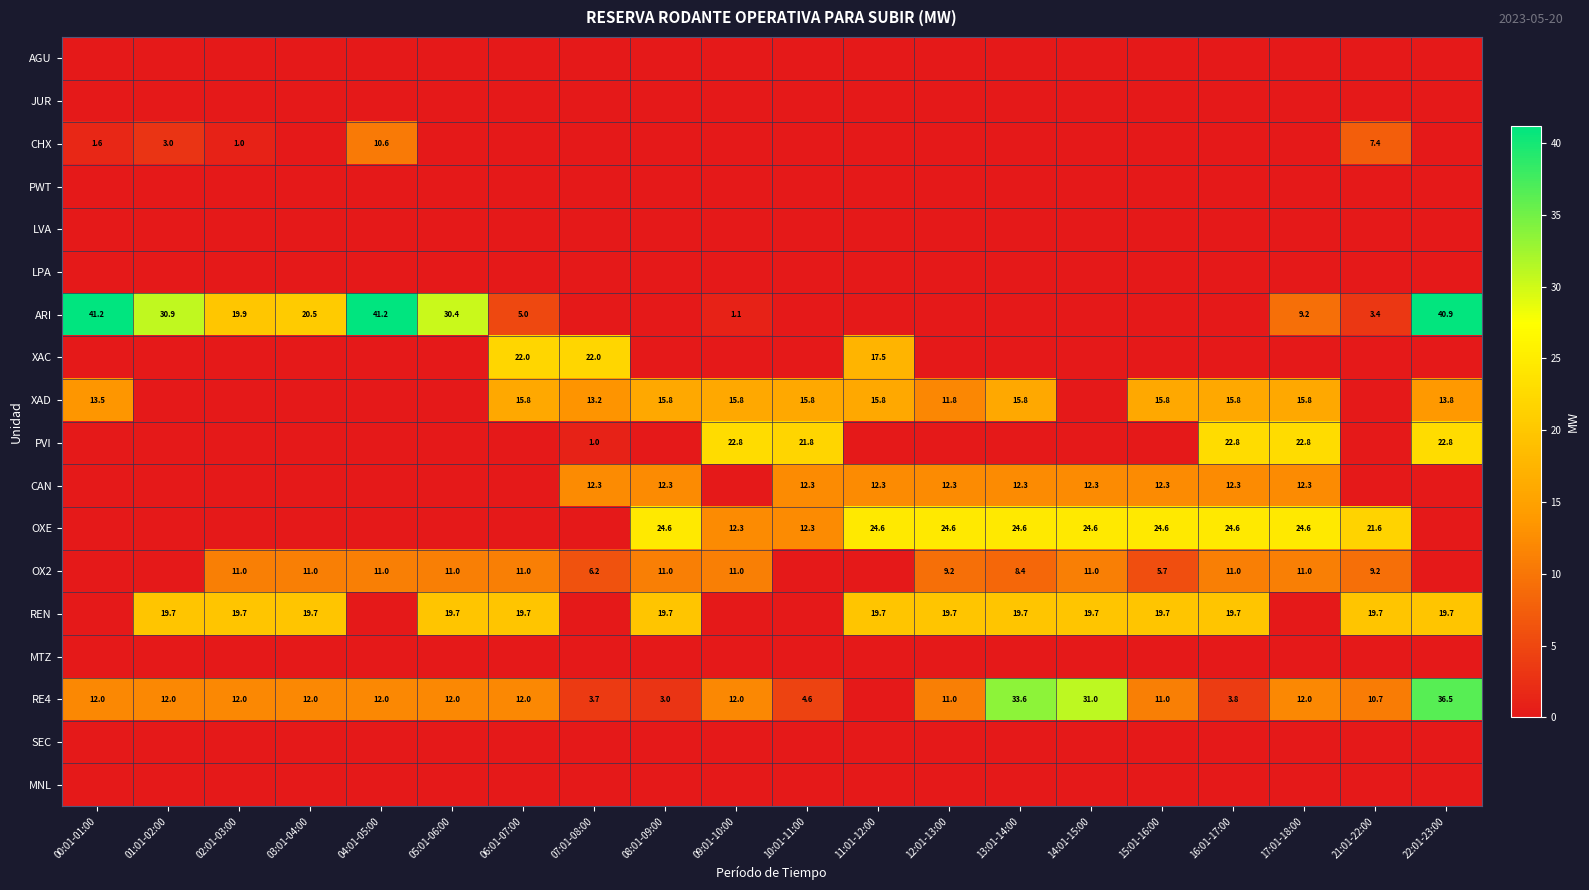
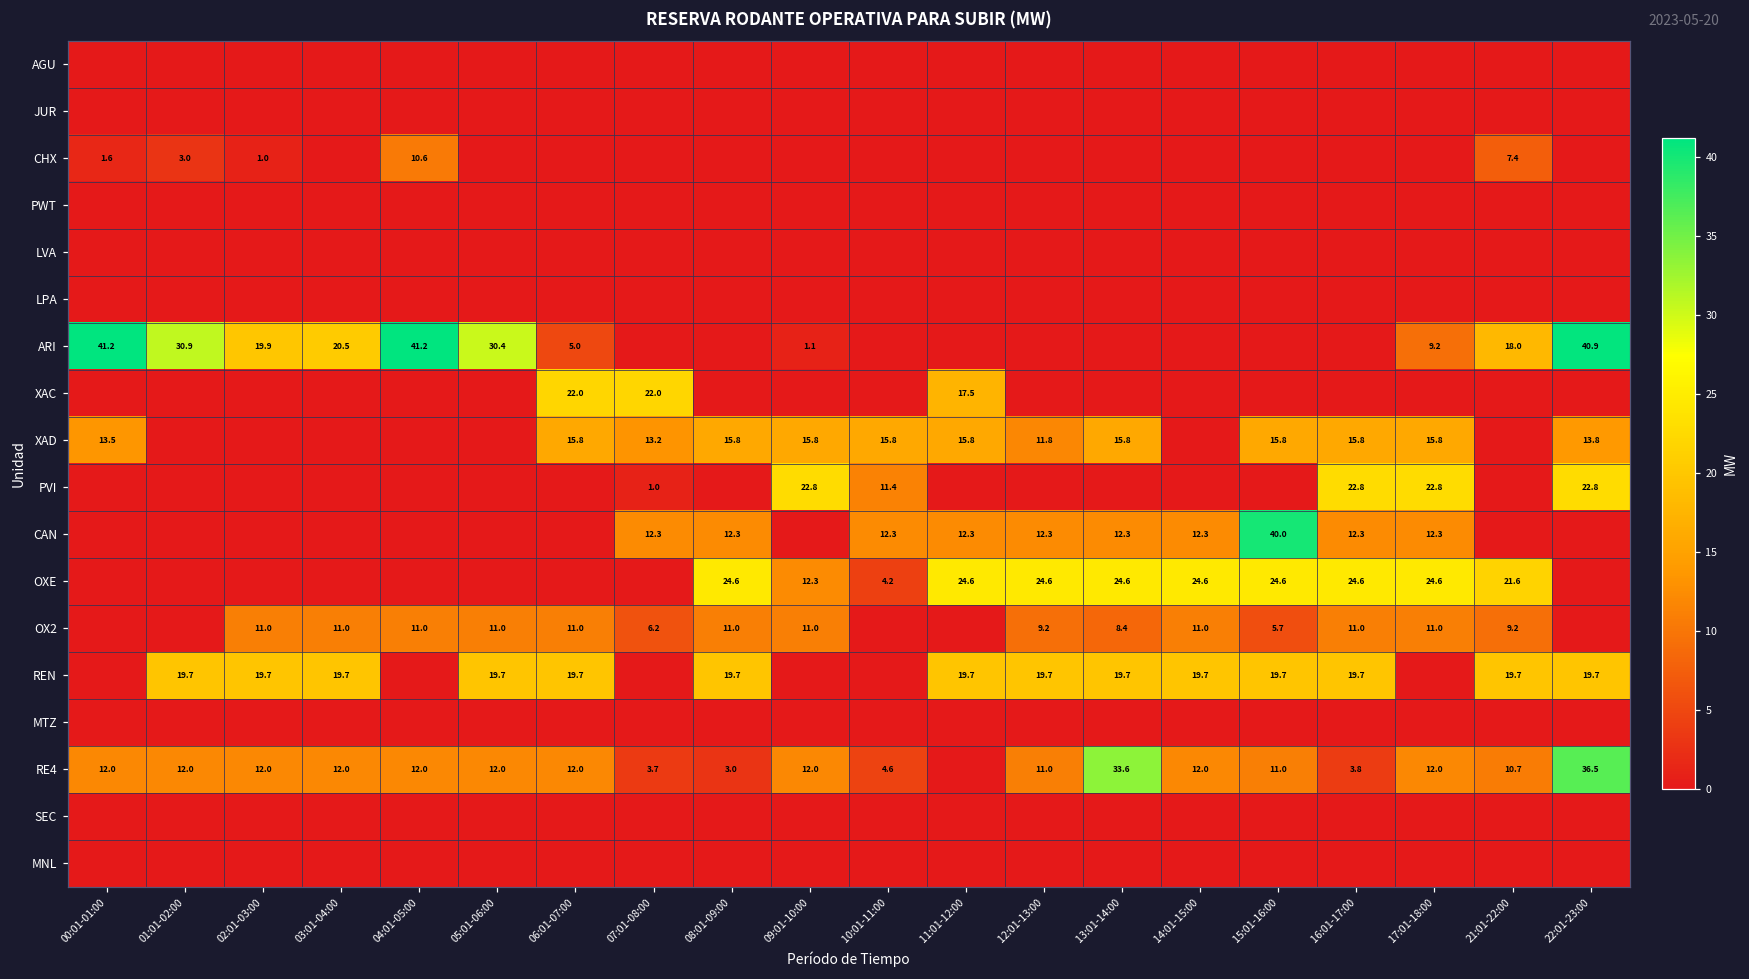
  {
    "CHX": {
      "00:01-01:00": 1.6,
      "01:01-02:00": 3.0,
      "02:01-03:00": 1.0,
      "04:01-05:00": 10.6,
      "21:01-22:00": 7.4
    },
    "ARI": {
      "00:01-01:00": 41.2,
      "01:01-02:00": 30.9,
      "02:01-03:00": 19.9,
      "03:01-04:00": 20.5,
      "04:01-05:00": 41.2,
      "05:01-06:00": 30.4,
      "06:01-07:00": 5.0,
      "09:01-10:00": 1.1,
      "17:01-18:00": 9.2,
-     "21:01-22:00": 3.4,
+     "21:01-22:00": 18.0,
      "22:01-23:00": 40.9
    },
    "XAC": {
      "06:01-07:00": 22.0,
      "07:01-08:00": 22.0,
      "11:01-12:00": 17.5
    },
    "XAD": {
      "00:01-01:00": 13.5,
      "06:01-07:00": 15.8,
      "07:01-08:00": 13.2,
      "08:01-09:00": 15.8,
      "09:01-10:00": 15.8,
      "10:01-11:00": 15.8,
      "11:01-12:00": 15.8,
      "12:01-13:00": 11.8,
      "13:01-14:00": 15.8,
      "15:01-16:00": 15.8,
      "16:01-17:00": 15.8,
      "17:01-18:00": 15.8,
      "22:01-23:00": 13.8
    },
    "PVI": {
      "07:01-08:00": 1.0,
      "09:01-10:00": 22.8,
-     "10:01-11:00": 21.8,
+     "10:01-11:00": 11.4,
      "16:01-17:00": 22.8,
      "17:01-18:00": 22.8,
      "22:01-23:00": 22.8
    },
    "CAN": {
      "07:01-08:00": 12.3,
      "08:01-09:00": 12.3,
      "10:01-11:00": 12.3,
      "11:01-12:00": 12.3,
      "12:01-13:00": 12.3,
      "13:01-14:00": 12.3,
      "14:01-15:00": 12.3,
-     "15:01-16:00": 12.3,
+     "15:01-16:00": 40.0,
      "16:01-17:00": 12.3,
      "17:01-18:00": 12.3
    },
    "OXE": {
      "08:01-09:00": 24.6,
      "09:01-10:00": 12.3,
-     "10:01-11:00": 12.3,
+     "10:01-11:00": 4.2,
      "11:01-12:00": 24.6,
      "12:01-13:00": 24.6,
      "13:01-14:00": 24.6,
      "14:01-15:00": 24.6,
      "15:01-16:00": 24.6,
      "16:01-17:00": 24.6,
      "17:01-18:00": 24.6,
      "21:01-22:00": 21.6
    },
    "OX2": {
      "02:01-03:00": 11.0,
      "03:01-04:00": 11.0,
      "04:01-05:00": 11.0,
      "05:01-06:00": 11.0,
      "06:01-07:00": 11.0,
      "07:01-08:00": 6.2,
      "08:01-09:00": 11.0,
      "09:01-10:00": 11.0,
      "12:01-13:00": 9.2,
      "13:01-14:00": 8.4,
      "14:01-15:00": 11.0,
      "15:01-16:00": 5.7,
      "16:01-17:00": 11.0,
      "17:01-18:00": 11.0,
      "21:01-22:00": 9.2
    },
    "REN": {
      "01:01-02:00": 19.7,
      "02:01-03:00": 19.7,
      "03:01-04:00": 19.7,
      "05:01-06:00": 19.7,
      "06:01-07:00": 19.7,
      "08:01-09:00": 19.7,
      "11:01-12:00": 19.7,
      "12:01-13:00": 19.7,
      "13:01-14:00": 19.7,
      "14:01-15:00": 19.7,
      "15:01-16:00": 19.7,
      "16:01-17:00": 19.7,
      "21:01-22:00": 19.7,
      "22:01-23:00": 19.7
    },
    "RE4": {
      "00:01-01:00": 12.0,
      "01:01-02:00": 12.0,
      "02:01-03:00": 12.0,
      "03:01-04:00": 12.0,
      "04:01-05:00": 12.0,
      "05:01-06:00": 12.0,
      "06:01-07:00": 12.0,
      "07:01-08:00": 3.7,
      "08:01-09:00": 3.0,
      "09:01-10:00": 12.0,
      "10:01-11:00": 4.6,
      "12:01-13:00": 11.0,
      "13:01-14:00": 33.6,
-     "14:01-15:00": 31.0,
+     "14:01-15:00": 12.0,
      "15:01-16:00": 11.0,
      "16:01-17:00": 3.8,
      "17:01-18:00": 12.0,
      "21:01-22:00": 10.7,
      "22:01-23:00": 36.5
    }
  }
